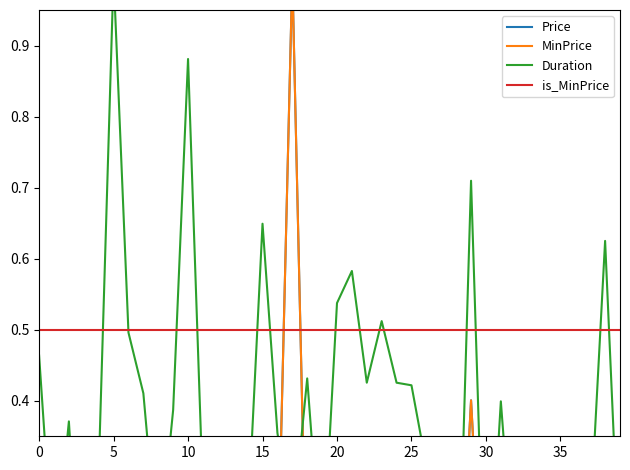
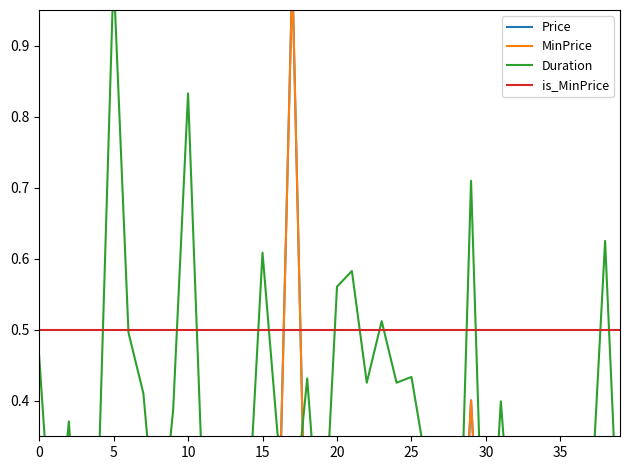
  {
    "Duration": {
      "0": 0.46,
-     "10": 0.88,
-     "15": 0.65,
-     "20": 0.54,
-     "25": 0.42
+     "10": 0.83,
+     "15": 0.61,
+     "20": 0.56,
+     "25": 0.43
    },
    "is_MinPrice": {
      "0": 0.50,
      "5": 0.50,
      "10": 0.50,
      "15": 0.50,
      "20": 0.50,
      "25": 0.50,
      "30": 0.50,
      "35": 0.50
    }
  }
